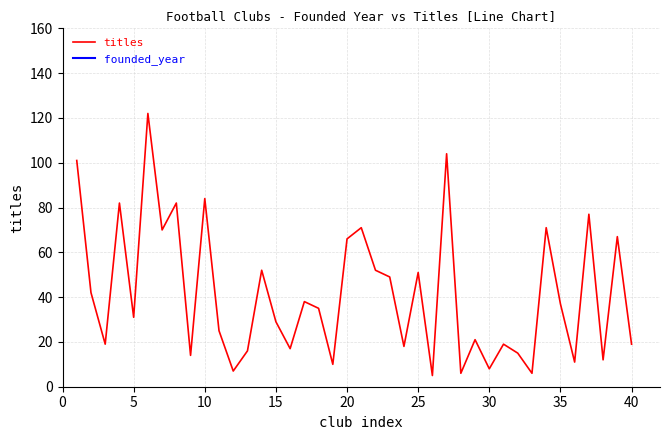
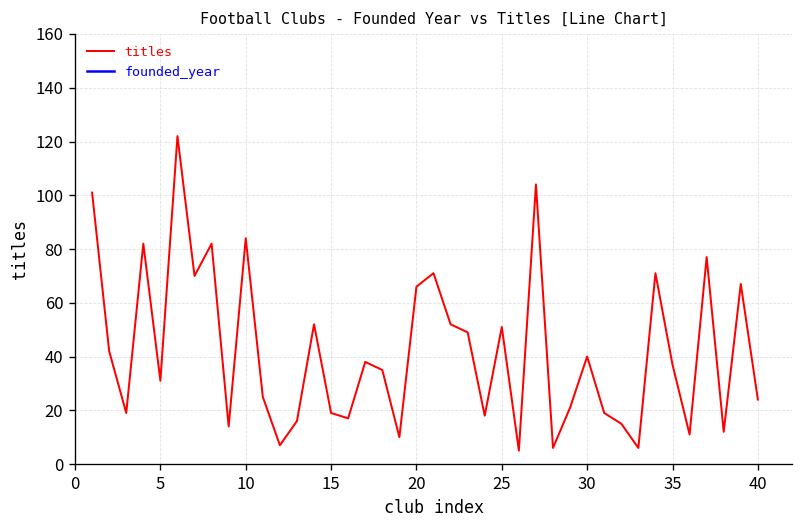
  {
    "titles": {
      "5": 31,
      "10": 84,
-     "15": 29,
+     "15": 19,
      "20": 66,
      "25": 51,
-     "30": 8,
+     "30": 40,
      "35": 37,
-     "40": 19
+     "40": 24
    }
  }
